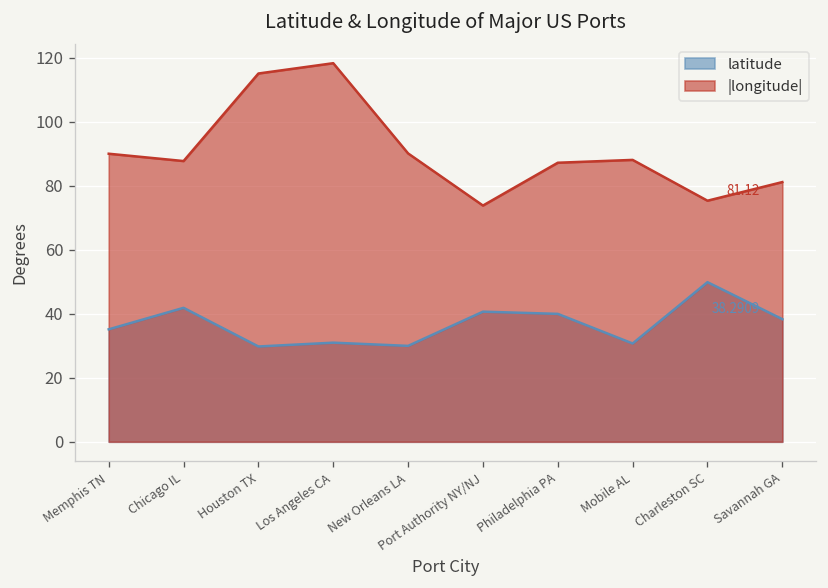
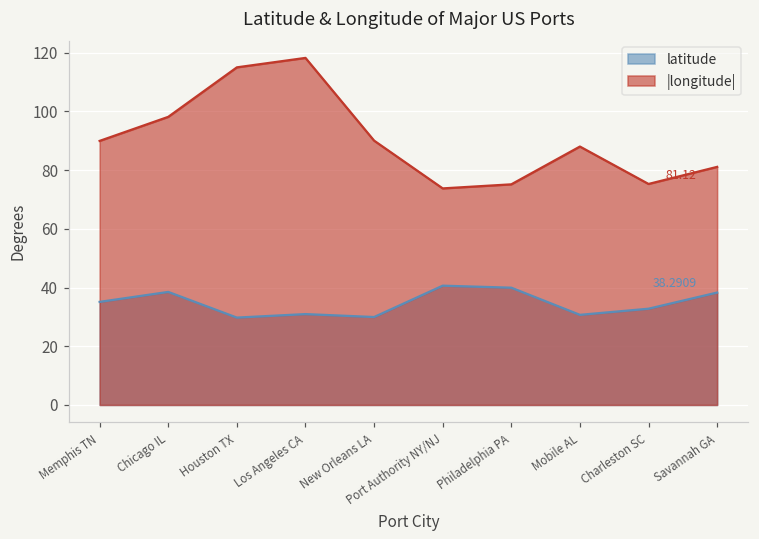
  {
    "latitude": {
      "Memphis TN": 35,
-     "Chicago IL": 42,
+     "Chicago IL": 39,
      "Houston TX": 30,
      "Los Angeles CA": 31,
      "New Orleans LA": 30,
      "Port Authority NY/NJ": 41,
      "Philadelphia PA": 40,
      "Mobile AL": 31,
-     "Charleston SC": 50
+     "Charleston SC": 33
    },
    "|longitude|": {
      "Memphis TN": 90,
-     "Chicago IL": 88,
+     "Chicago IL": 98,
      "Houston TX": 115,
      "Los Angeles CA": 118,
      "New Orleans LA": 90,
      "Port Authority NY/NJ": 74,
-     "Philadelphia PA": 87,
+     "Philadelphia PA": 75,
      "Mobile AL": 88
    }
  }
